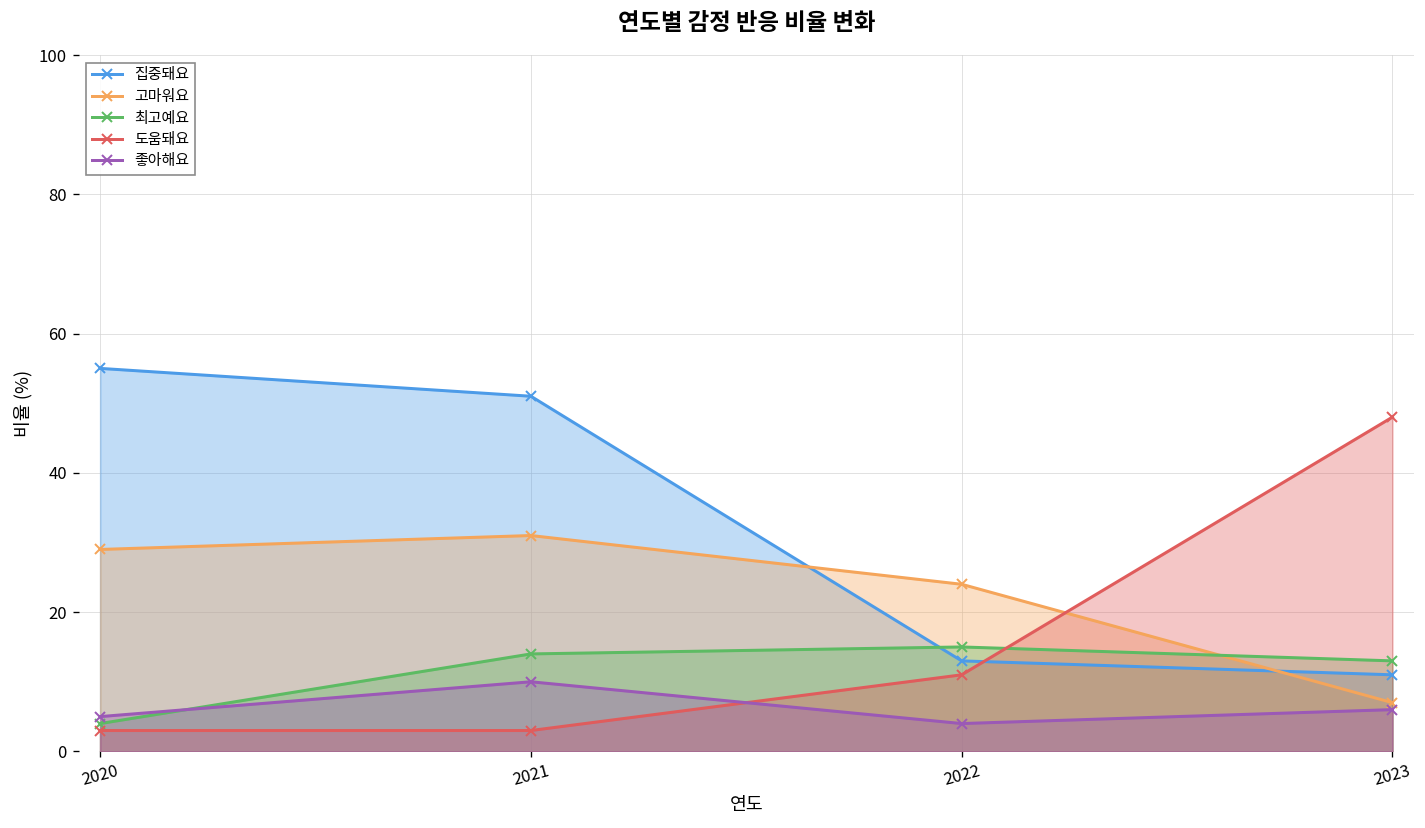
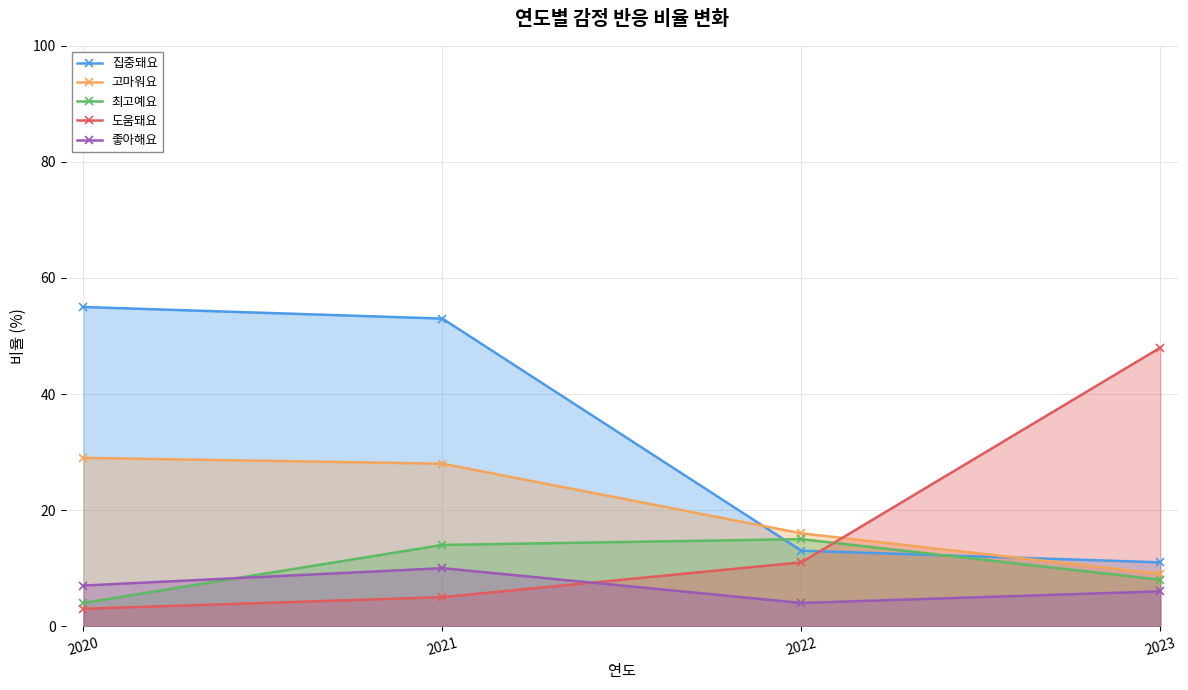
  {
    "집중돼요": {
      "2020": 55,
-     "2021": 51,
+     "2021": 53,
      "2022": 13,
      "2023": 11
    },
    "고마워요": {
      "2020": 29,
-     "2021": 31,
-     "2022": 24,
-     "2023": 7
+     "2021": 28,
+     "2022": 16,
+     "2023": 9
    },
    "최고예요": {
      "2020": 4,
      "2021": 14,
      "2022": 15,
-     "2023": 13
+     "2023": 8
    },
    "도움돼요": {
      "2020": 3,
-     "2021": 3,
+     "2021": 5,
      "2022": 11,
      "2023": 48
    },
    "좋아해요": {
-     "2020": 5,
+     "2020": 7,
      "2021": 10,
      "2022": 4,
      "2023": 6
    }
  }
